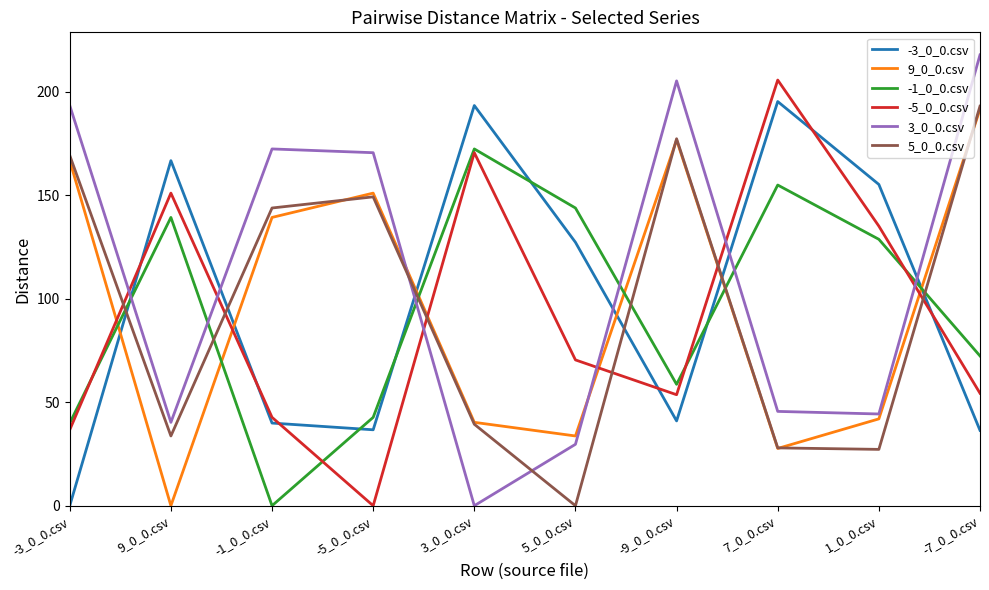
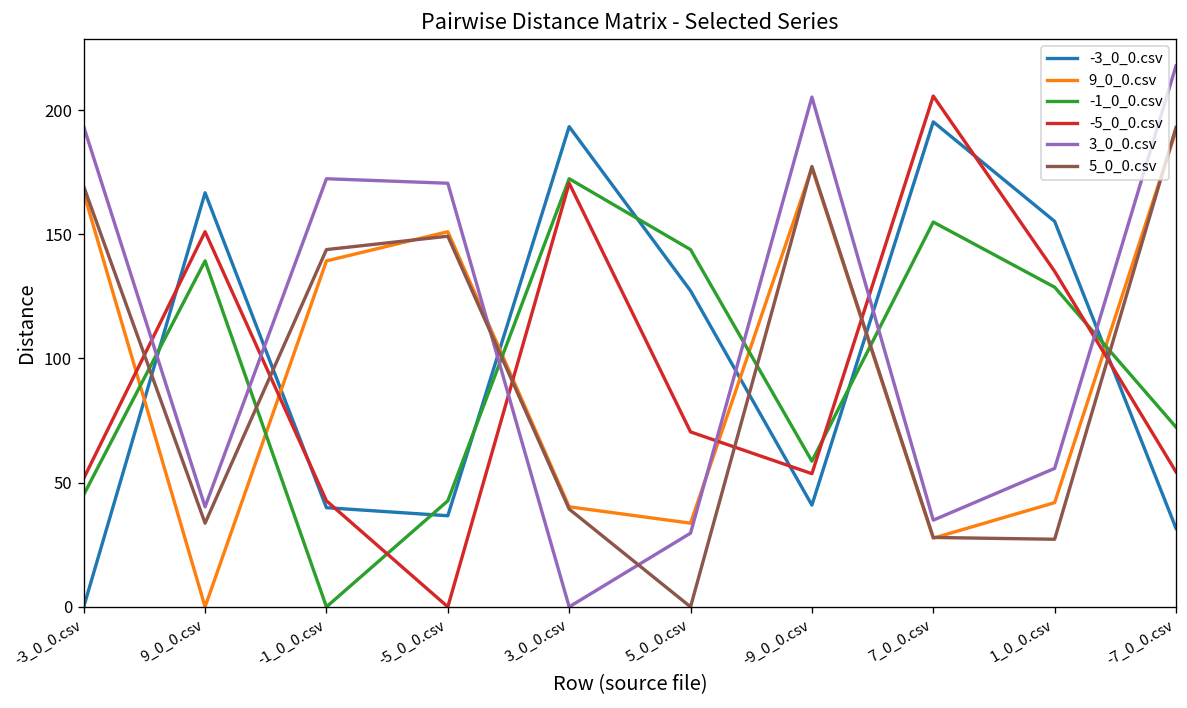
  {
    "-3_0_0.csv": {
      "-3_0_0.csv": 0,
      "9_0_0.csv": 167,
      "-1_0_0.csv": 40,
      "-5_0_0.csv": 37,
      "3_0_0.csv": 193,
      "5_0_0.csv": 127,
      "-9_0_0.csv": 41,
      "7_0_0.csv": 195,
      "1_0_0.csv": 155,
-     "-7_0_0.csv": 36
+     "-7_0_0.csv": 32
    },
    "9_0_0.csv": {
      "-3_0_0.csv": 167,
      "9_0_0.csv": 0,
      "-1_0_0.csv": 139,
      "-5_0_0.csv": 151,
      "5_0_0.csv": 34,
      "1_0_0.csv": 42,
      "-7_0_0.csv": 192
    },
    "-1_0_0.csv": {
-     "-3_0_0.csv": 40,
+     "-3_0_0.csv": 45,
      "9_0_0.csv": 139,
      "-1_0_0.csv": 0,
      "-5_0_0.csv": 43,
      "3_0_0.csv": 172,
      "5_0_0.csv": 144,
      "-9_0_0.csv": 59,
      "7_0_0.csv": 155,
      "1_0_0.csv": 129,
      "-7_0_0.csv": 72
    },
    "-5_0_0.csv": {
-     "-3_0_0.csv": 37,
+     "-3_0_0.csv": 52,
      "9_0_0.csv": 151,
      "-1_0_0.csv": 43,
      "-5_0_0.csv": 0,
      "3_0_0.csv": 171,
      "5_0_0.csv": 70,
      "-9_0_0.csv": 54,
      "7_0_0.csv": 206,
      "1_0_0.csv": 135,
      "-7_0_0.csv": 54
    },
    "3_0_0.csv": {
      "-3_0_0.csv": 193,
      "9_0_0.csv": 40,
      "-1_0_0.csv": 172,
      "-5_0_0.csv": 171,
      "3_0_0.csv": 0,
      "5_0_0.csv": 30,
      "-9_0_0.csv": 205,
-     "7_0_0.csv": 46,
-     "1_0_0.csv": 44,
+     "7_0_0.csv": 35,
+     "1_0_0.csv": 56,
      "-7_0_0.csv": 218
    },
    "5_0_0.csv": {
      "-3_0_0.csv": 169,
      "9_0_0.csv": 34,
      "-1_0_0.csv": 144,
      "-5_0_0.csv": 149,
      "5_0_0.csv": 0,
      "1_0_0.csv": 27,
      "-7_0_0.csv": 193
    }
  }
